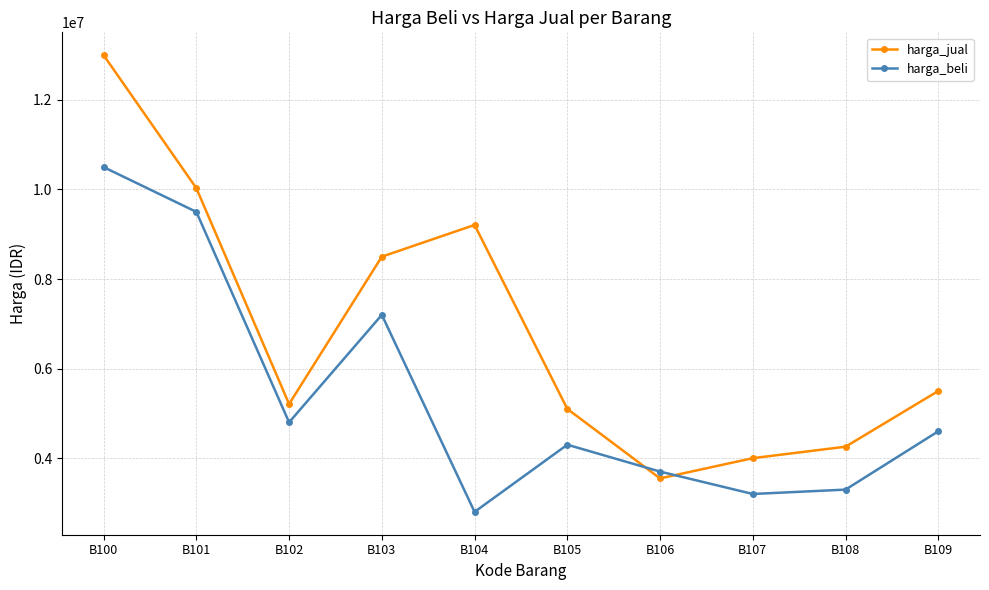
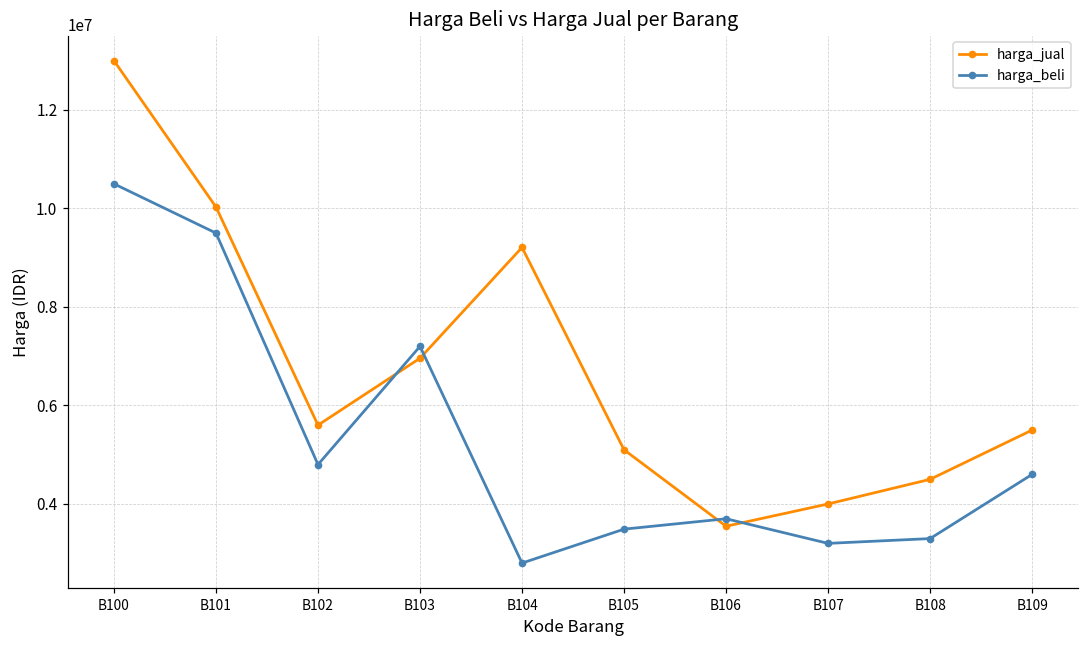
  {
    "harga_jual": {
      "B100": 13000000,
      "B101": 10000000,
-     "B102": 5200000,
-     "B103": 8500000,
+     "B102": 5600000,
+     "B103": 7000000,
      "B104": 9200000,
      "B105": 5100000,
      "B106": 3500000,
      "B107": 4000000,
-     "B108": 4300000,
+     "B108": 4500000,
      "B109": 5500000
    },
    "harga_beli": {
      "B100": 10500000,
      "B101": 9500000,
      "B102": 4800000,
      "B103": 7200000,
      "B104": 2800000,
-     "B105": 4300000,
+     "B105": 3500000,
      "B106": 3700000,
      "B107": 3200000,
      "B108": 3300000,
      "B109": 4600000
    }
  }
